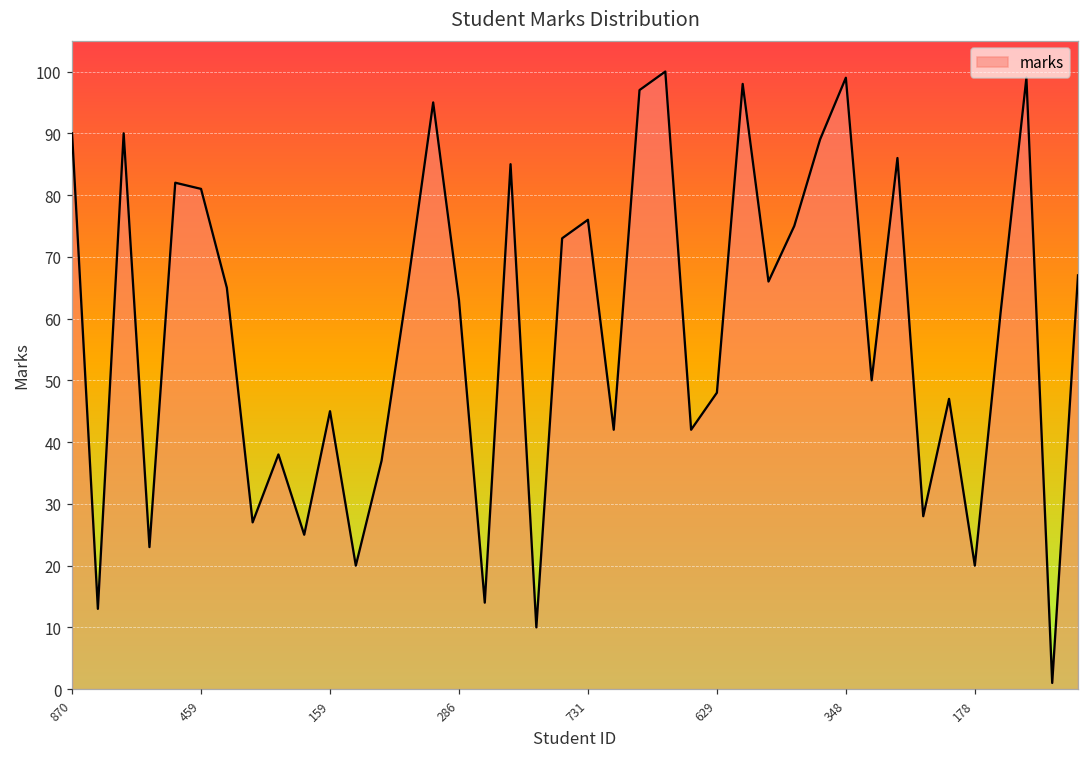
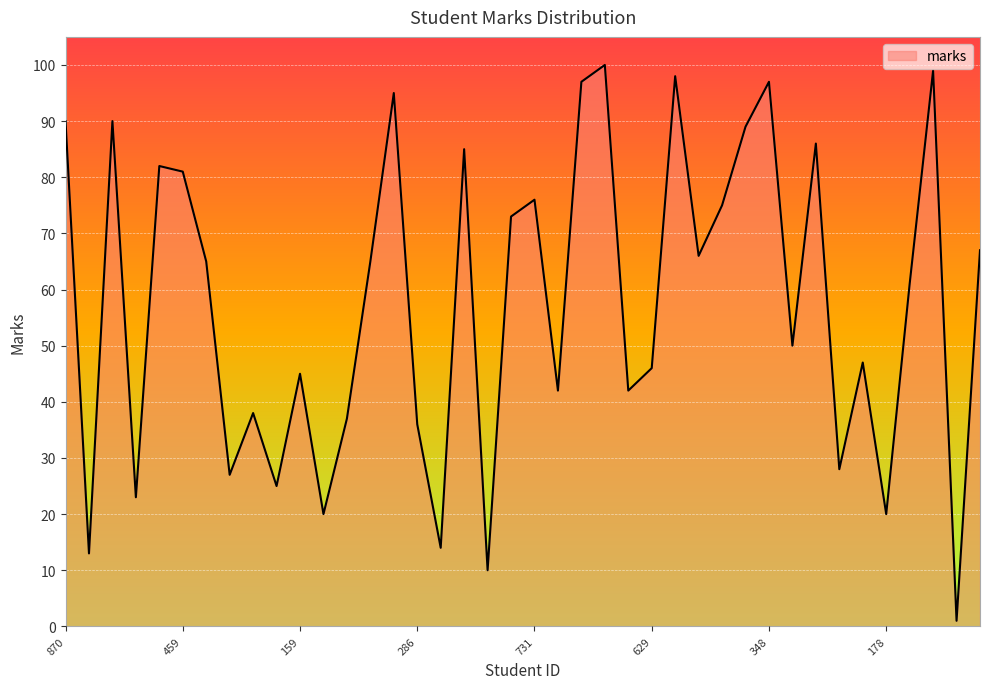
  {
    "870": 90,
    "459": 81,
    "159": 45,
-   "286": 63,
+   "286": 36,
    "731": 76,
-   "629": 48,
-   "348": 99,
+   "629": 46,
+   "348": 97,
    "178": 20
  }
